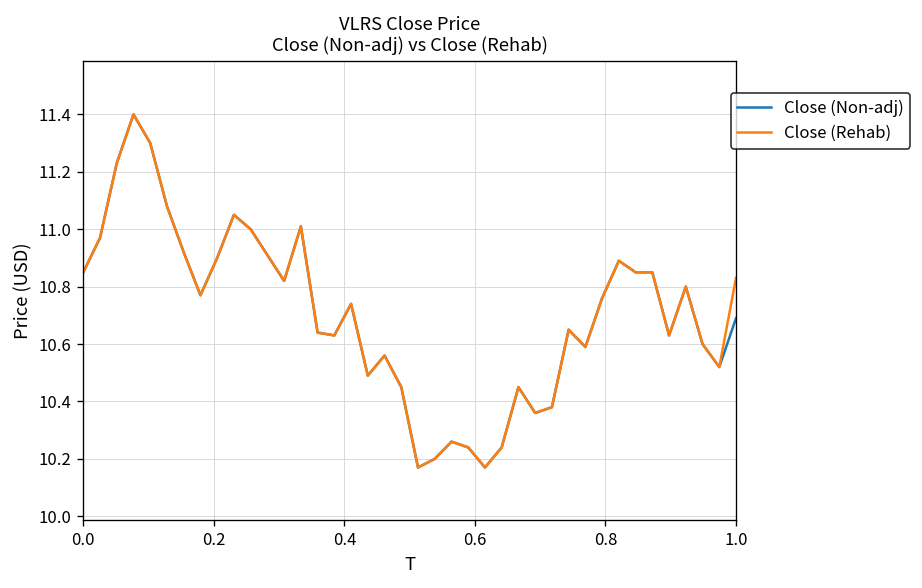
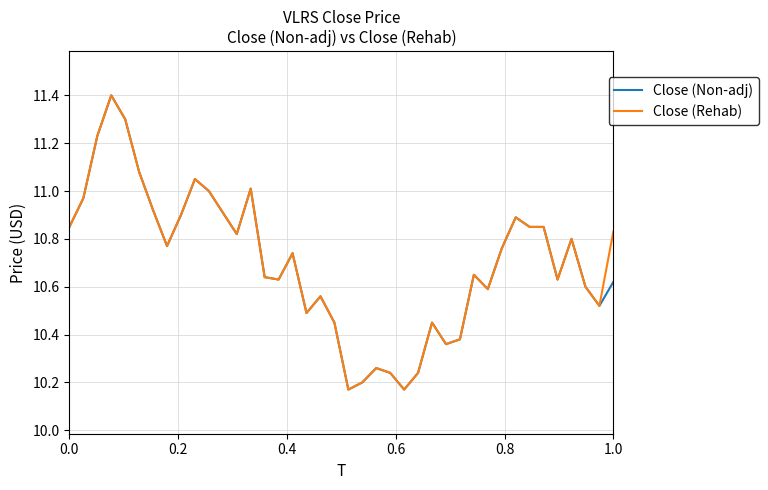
  {
    "Close (Non-adj)": {
-     "1.0": 10.69
+     "1.0": 10.62
    },
    "Close (Rehab)": {
      "1.0": 10.83
    }
  }
